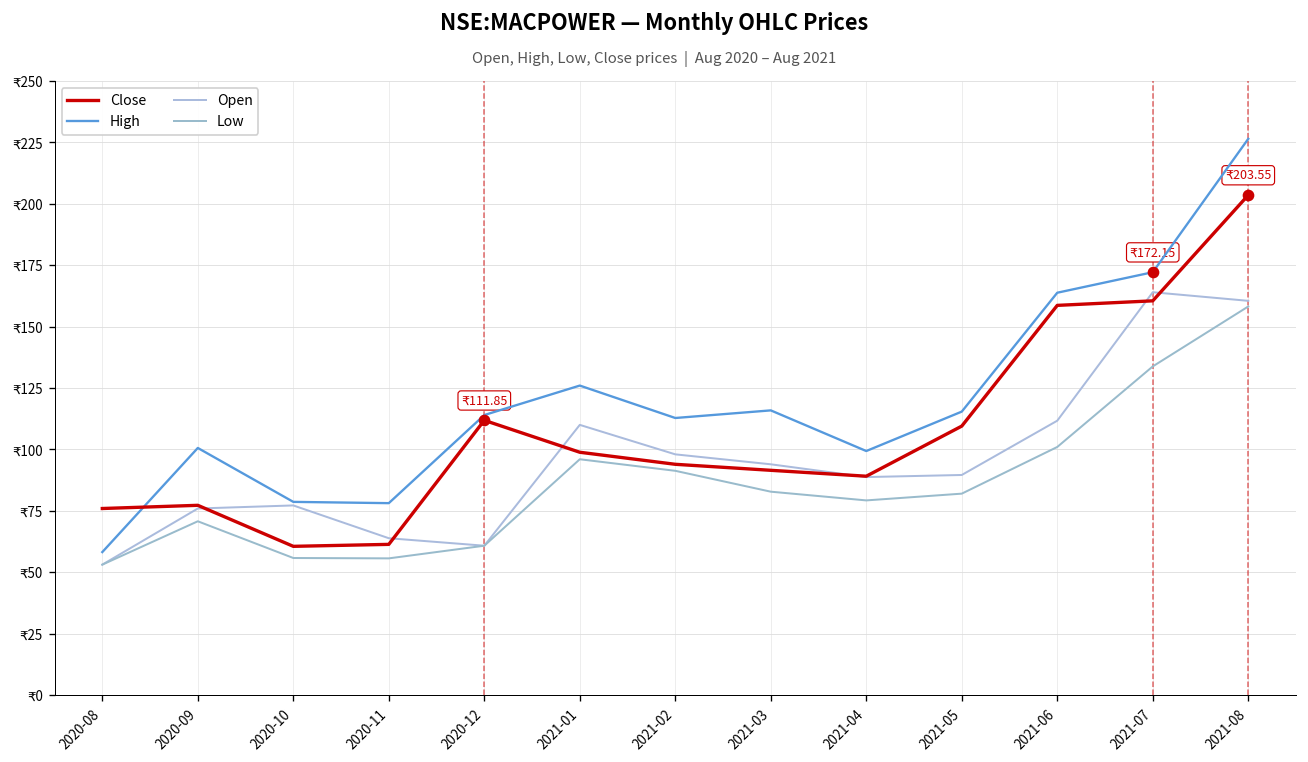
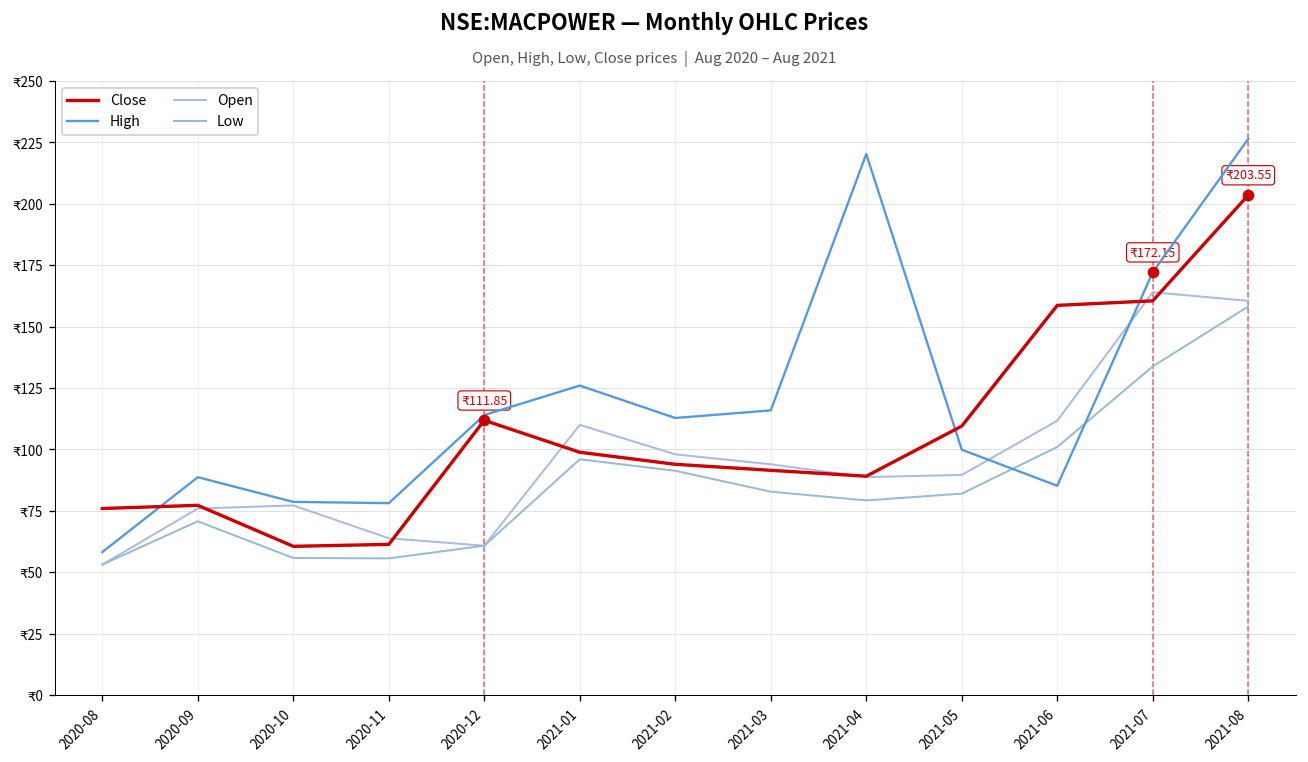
  {
    "High": {
      "2020-08": "₹58",
-     "2020-09": "₹101",
+     "2020-09": "₹89",
      "2020-10": "₹79",
      "2020-11": "₹78",
      "2021-01": "₹126",
      "2021-02": "₹113",
      "2021-03": "₹116",
-     "2021-04": "₹99",
-     "2021-05": "₹115",
-     "2021-06": "₹164",
+     "2021-04": "₹220",
+     "2021-05": "₹100",
+     "2021-06": "₹85",
      "2021-08": "₹226"
    }
  }
